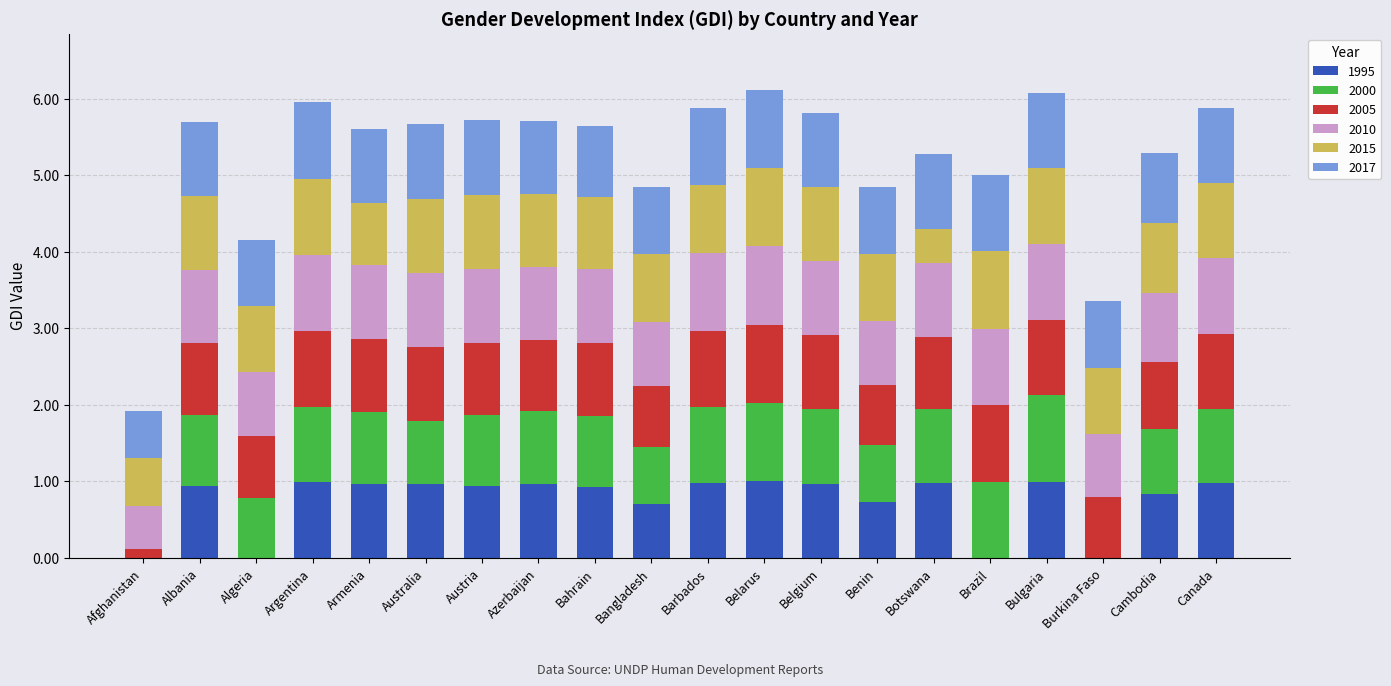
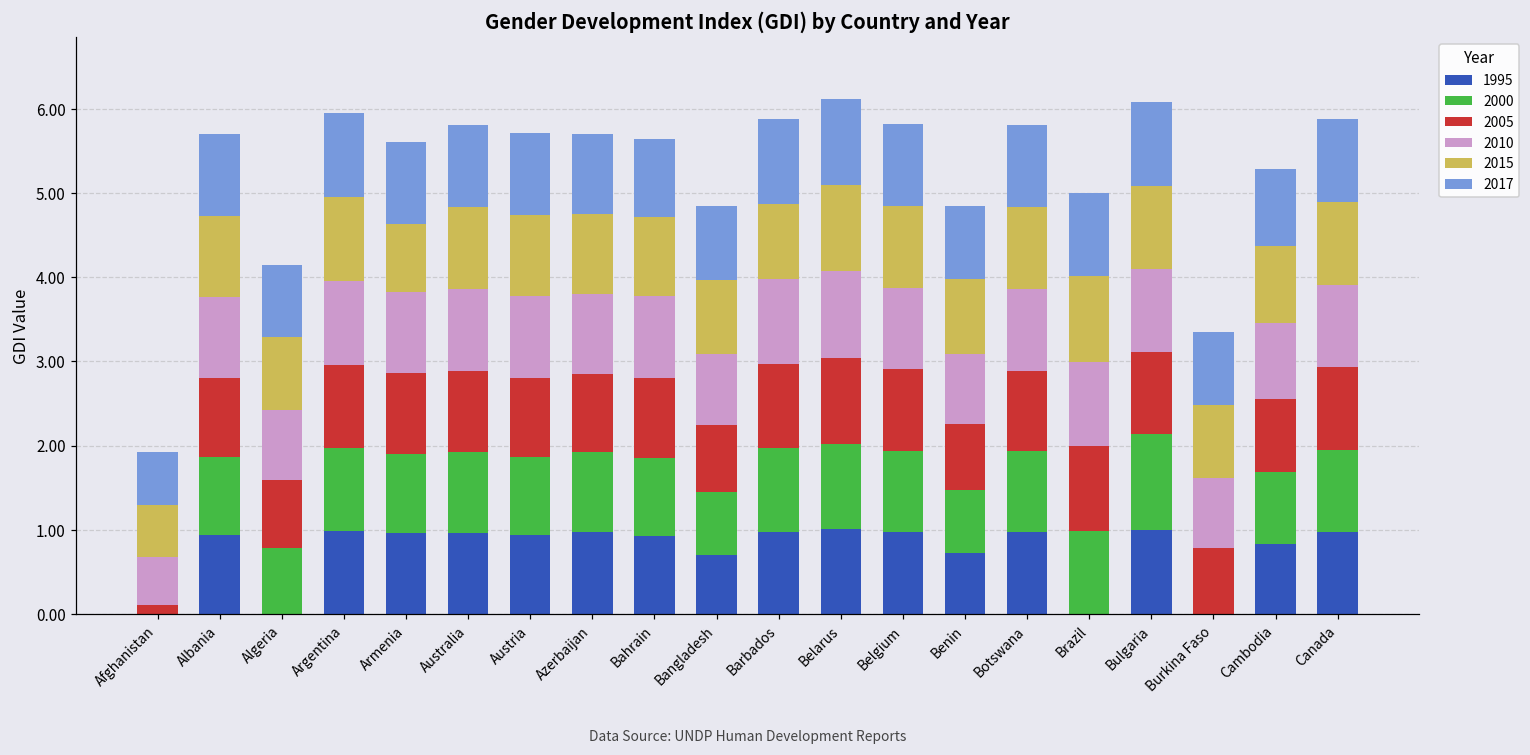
  {
    "1995": {
      "Afghanistan": 0.0,
      "Albania": 0.9,
      "Algeria": 0.0,
      "Argentina": 1.0,
      "Armenia": 1.0,
      "Australia": 1.0,
      "Austria": 0.9,
      "Azerbaijan": 1.0,
      "Bahrain": 0.9,
      "Bangladesh": 0.7,
      "Barbados": 1.0,
      "Belarus": 1.0,
      "Belgium": 1.0,
      "Benin": 0.7,
      "Botswana": 1.0,
      "Brazil": 0.0,
      "Bulgaria": 1.0,
      "Burkina Faso": 0.0,
      "Cambodia": 0.8,
      "Canada": 1.0
    },
    "2000": {
      "Afghanistan": 0.0,
      "Albania": 0.9,
      "Algeria": 0.8,
      "Argentina": 1.0,
      "Armenia": 0.9,
-     "Australia": 0.8,
+     "Australia": 1.0,
      "Austria": 0.9,
      "Azerbaijan": 1.0,
      "Bahrain": 0.9,
      "Bangladesh": 0.8,
      "Barbados": 1.0,
      "Belarus": 1.0,
      "Belgium": 1.0,
      "Benin": 0.7,
      "Botswana": 1.0,
      "Brazil": 1.0,
      "Bulgaria": 1.1,
      "Burkina Faso": 0.0,
      "Cambodia": 0.9,
      "Canada": 1.0
    },
    "2005": {
      "Afghanistan": 0.1,
      "Albania": 0.9,
      "Algeria": 0.8,
      "Argentina": 1.0,
      "Armenia": 1.0,
      "Australia": 1.0,
      "Austria": 0.9,
      "Azerbaijan": 0.9,
      "Bahrain": 1.0,
      "Bangladesh": 0.8,
      "Barbados": 1.0,
      "Belarus": 1.0,
      "Belgium": 1.0,
      "Benin": 0.8,
      "Botswana": 0.9,
      "Brazil": 1.0,
      "Bulgaria": 1.0,
      "Burkina Faso": 0.8,
      "Cambodia": 0.9,
      "Canada": 1.0
    },
    "2010": {
      "Afghanistan": 0.6,
      "Albania": 1.0,
      "Algeria": 0.8,
      "Argentina": 1.0,
      "Armenia": 1.0,
      "Australia": 1.0,
      "Austria": 1.0,
      "Azerbaijan": 1.0,
      "Bahrain": 1.0,
      "Bangladesh": 0.8,
      "Barbados": 1.0,
      "Belarus": 1.0,
      "Belgium": 1.0,
      "Benin": 0.8,
      "Botswana": 1.0,
      "Brazil": 1.0,
      "Bulgaria": 1.0,
      "Burkina Faso": 0.8,
      "Cambodia": 0.9,
      "Canada": 1.0
    },
    "2015": {
      "Afghanistan": 0.6,
      "Albania": 1.0,
      "Algeria": 0.9,
      "Argentina": 1.0,
      "Armenia": 0.8,
      "Australia": 1.0,
      "Austria": 1.0,
      "Azerbaijan": 1.0,
      "Bahrain": 0.9,
      "Bangladesh": 0.9,
      "Barbados": 0.9,
      "Belarus": 1.0,
      "Belgium": 1.0,
      "Benin": 0.9,
-     "Botswana": 0.4,
+     "Botswana": 1.0,
      "Brazil": 1.0,
      "Bulgaria": 1.0,
      "Burkina Faso": 0.9,
      "Cambodia": 0.9,
      "Canada": 1.0
    },
    "2017": {
      "Afghanistan": 0.6,
      "Albania": 1.0,
      "Algeria": 0.9,
      "Argentina": 1.0,
      "Armenia": 1.0,
      "Australia": 1.0,
      "Austria": 1.0,
      "Azerbaijan": 0.9,
      "Bahrain": 0.9,
      "Bangladesh": 0.9,
      "Barbados": 1.0,
      "Belarus": 1.0,
      "Belgium": 1.0,
      "Benin": 0.9,
      "Botswana": 1.0,
      "Brazil": 1.0,
      "Bulgaria": 1.0,
      "Burkina Faso": 0.9,
      "Cambodia": 0.9,
      "Canada": 1.0
    }
  }
